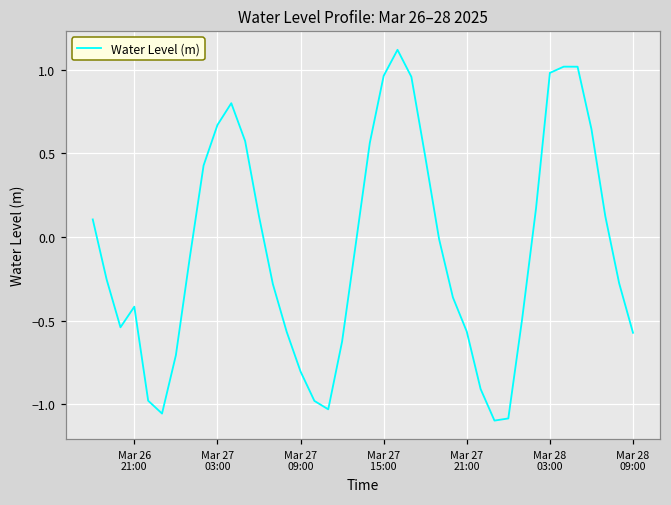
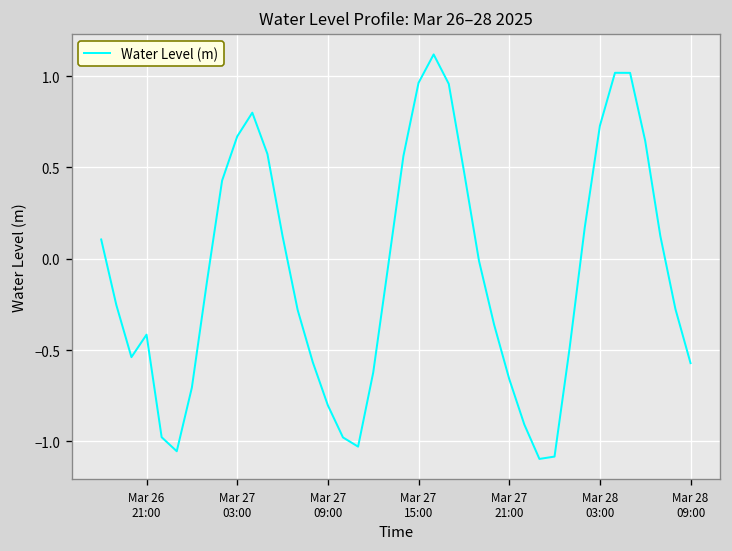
  {
    "Mar 26 21:00": -0.42,
    "Mar 27 03:00": 0.67,
    "Mar 27 09:00": -0.80,
    "Mar 27 15:00": 0.96,
-   "Mar 27 21:00": -0.56,
-   "Mar 28 03:00": 0.98,
+   "Mar 27 21:00": -0.66,
+   "Mar 28 03:00": 0.73,
    "Mar 28 09:00": -0.57
  }
